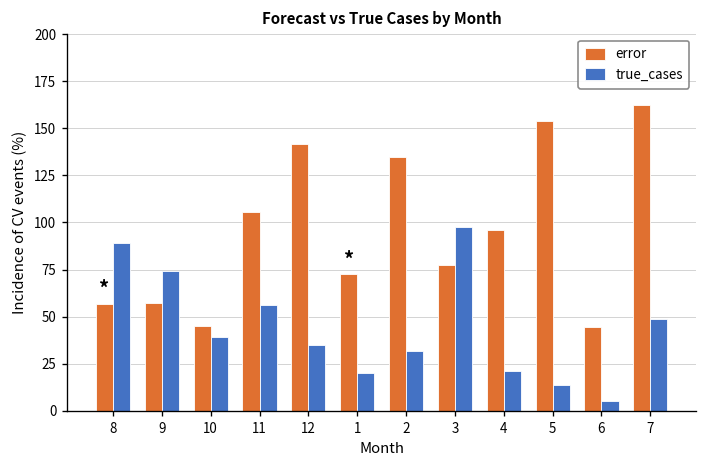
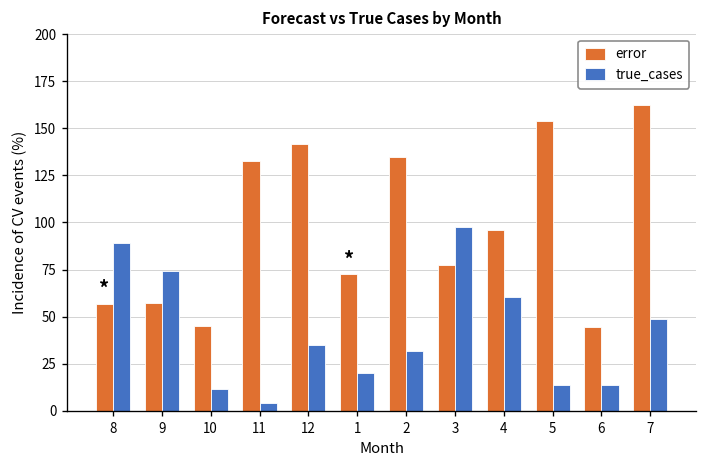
  {
    "error": {
      "8": 57,
      "9": 57,
      "10": 45,
-     "11": 106,
+     "11": 132,
      "12": 141,
      "1": 73,
      "2": 135,
      "3": 77,
      "4": 96,
      "5": 154,
      "6": 44,
      "7": 162
    },
    "true_cases": {
      "8": 89,
      "9": 74,
-     "10": 39,
-     "11": 56,
+     "10": 11,
+     "11": 4,
      "12": 35,
      "1": 20,
      "2": 32,
      "3": 98,
-     "4": 21,
+     "4": 60,
      "5": 14,
-     "6": 5,
+     "6": 14,
      "7": 49
    }
  }
